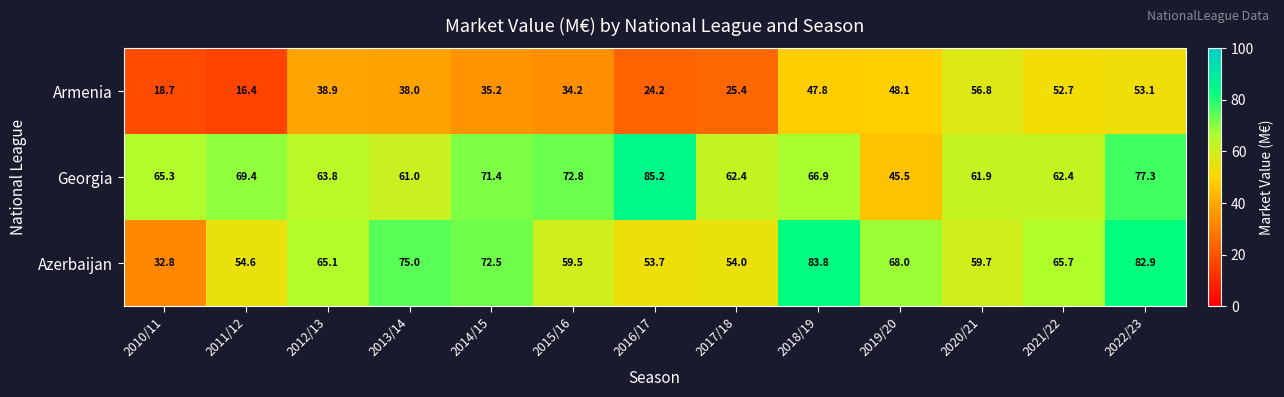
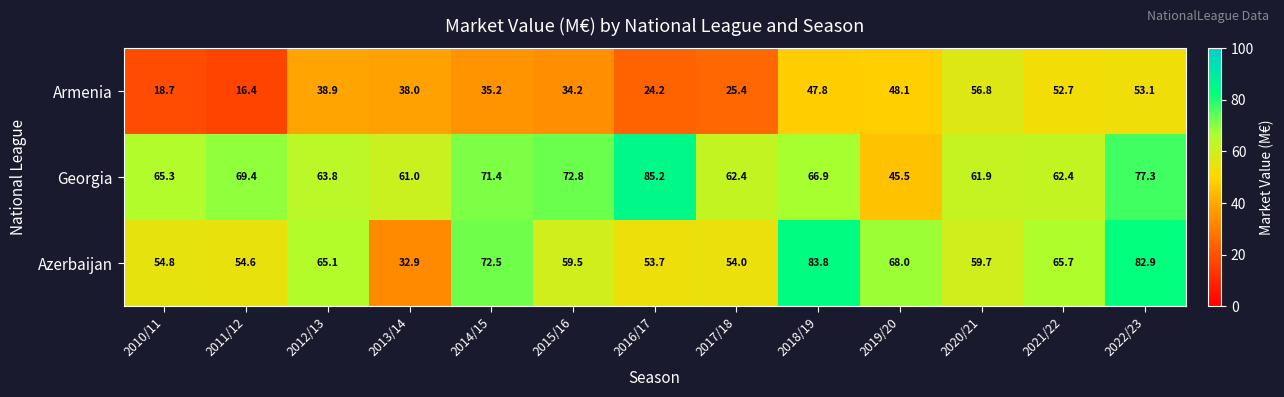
  {
    "Armenia": {
      "2010/11": 18.7,
      "2011/12": 16.4,
      "2012/13": 38.9,
      "2013/14": 38.0,
      "2014/15": 35.2,
      "2015/16": 34.2,
      "2016/17": 24.2,
      "2017/18": 25.4,
      "2018/19": 47.8,
      "2019/20": 48.1,
      "2020/21": 56.8,
      "2021/22": 52.7,
      "2022/23": 53.1
    },
    "Georgia": {
      "2010/11": 65.3,
      "2011/12": 69.4,
      "2012/13": 63.8,
      "2013/14": 61.0,
      "2014/15": 71.4,
      "2015/16": 72.8,
      "2016/17": 85.2,
      "2017/18": 62.4,
      "2018/19": 66.9,
      "2019/20": 45.5,
      "2020/21": 61.9,
      "2021/22": 62.4,
      "2022/23": 77.3
    },
    "Azerbaijan": {
-     "2010/11": 32.8,
+     "2010/11": 54.8,
      "2011/12": 54.6,
      "2012/13": 65.1,
-     "2013/14": 75.0,
+     "2013/14": 32.9,
      "2014/15": 72.5,
      "2015/16": 59.5,
      "2016/17": 53.7,
      "2017/18": 54.0,
      "2018/19": 83.8,
      "2019/20": 68.0,
      "2020/21": 59.7,
      "2021/22": 65.7,
      "2022/23": 82.9
    }
  }
